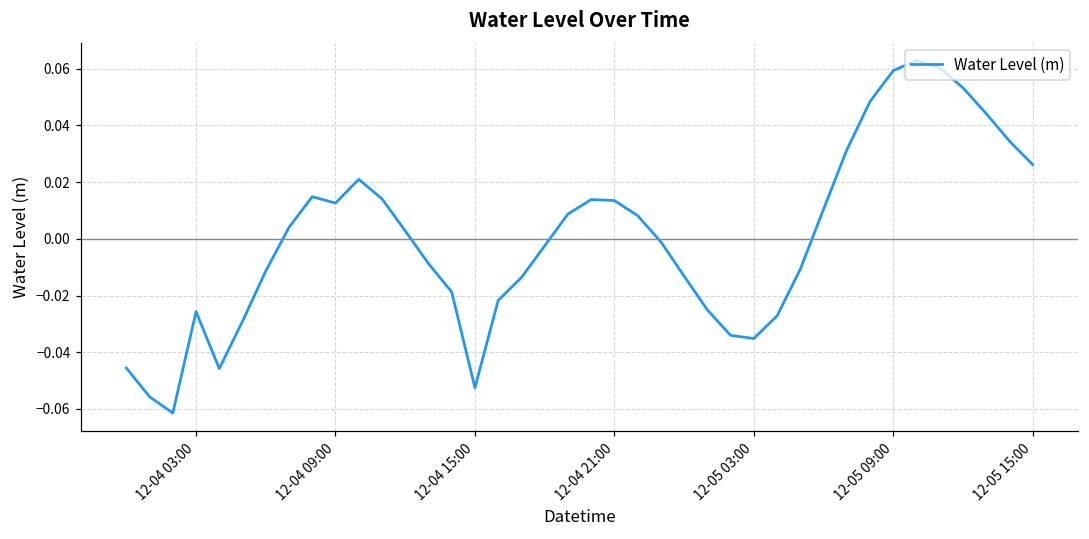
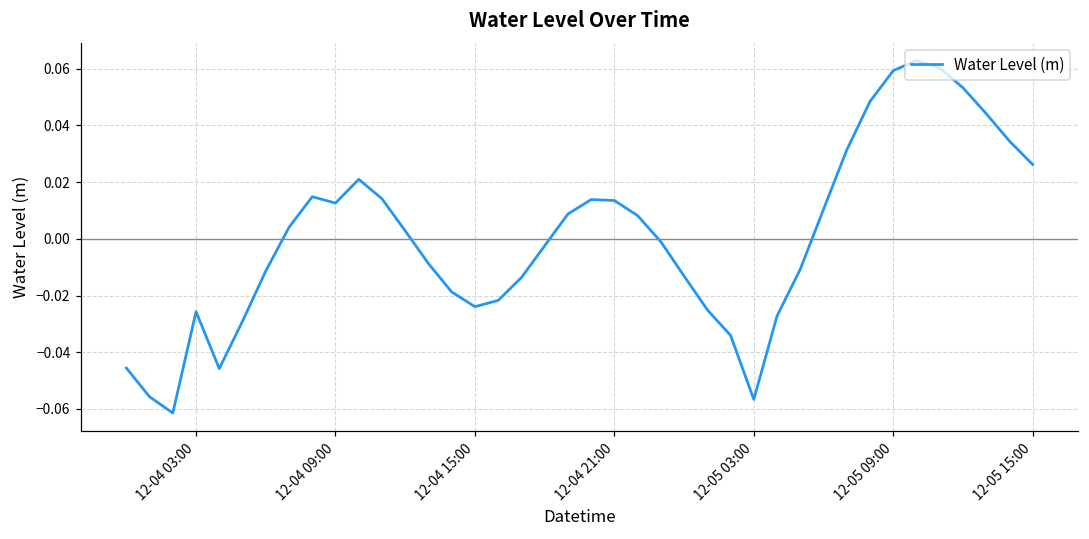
  {
    "12-04 03:00": -0.026,
    "12-04 09:00": 0.013,
-   "12-04 15:00": -0.053,
+   "12-04 15:00": -0.024,
    "12-04 21:00": 0.014,
-   "12-05 03:00": -0.035,
+   "12-05 03:00": -0.057,
    "12-05 09:00": 0.059,
    "12-05 15:00": 0.026
  }
